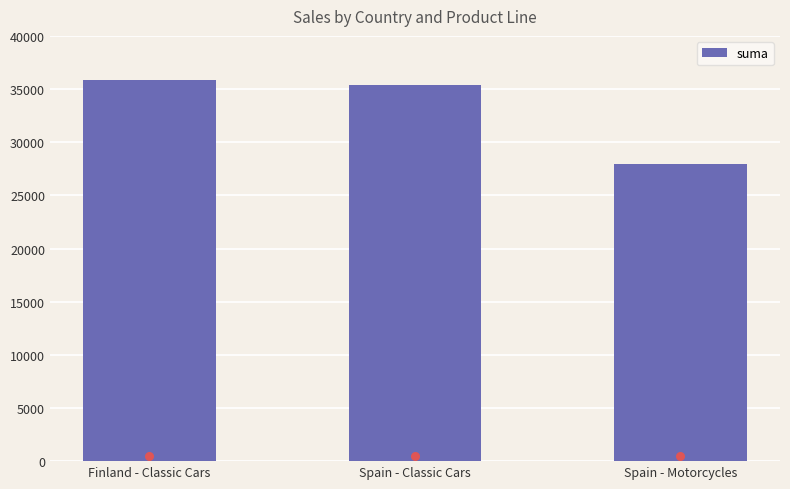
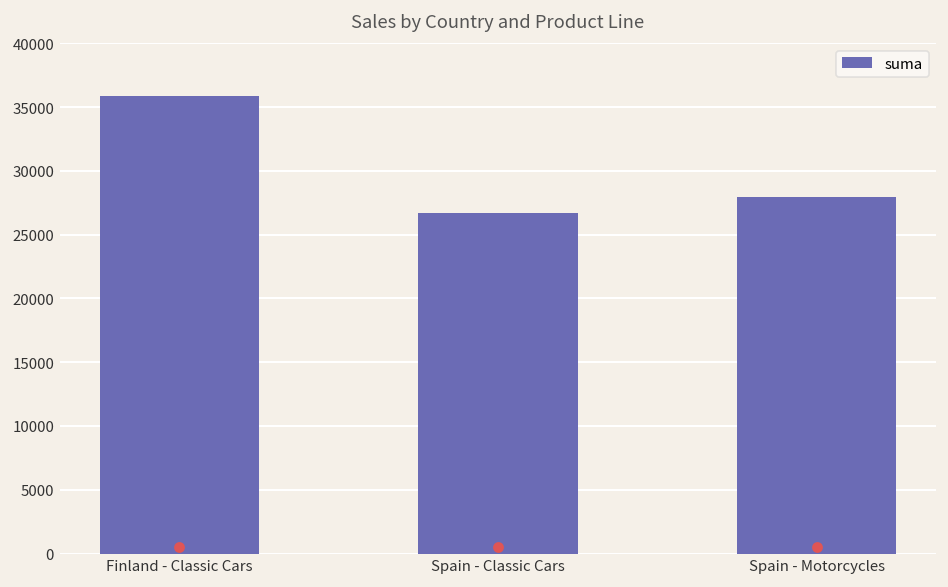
  {
    "suma": {
      "Finland - Classic Cars": 35800,
-     "Spain - Classic Cars": 35400,
+     "Spain - Classic Cars": 26700,
      "Spain - Motorcycles": 27900
    }
  }
